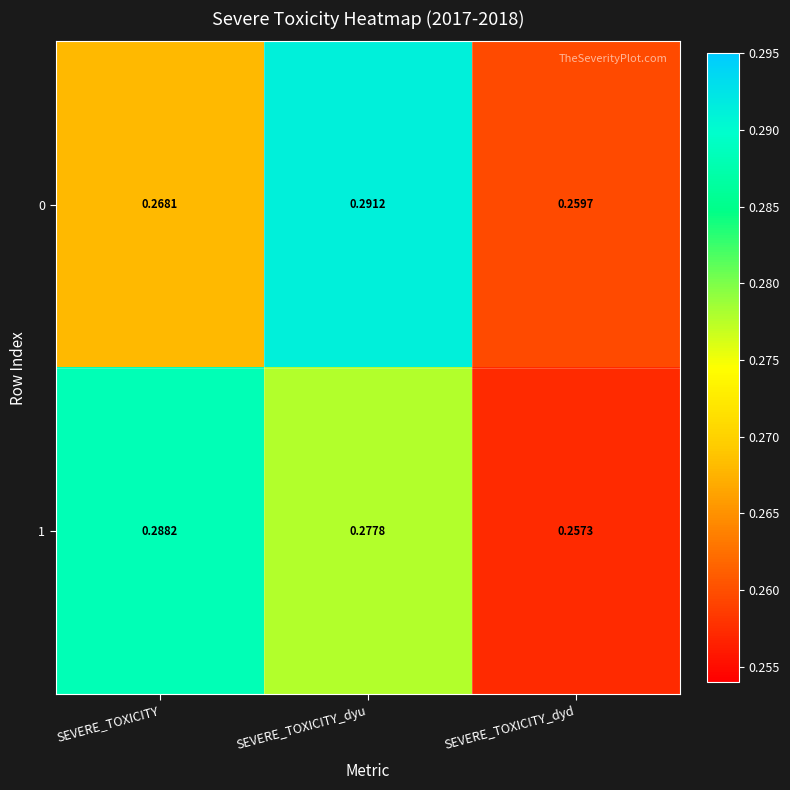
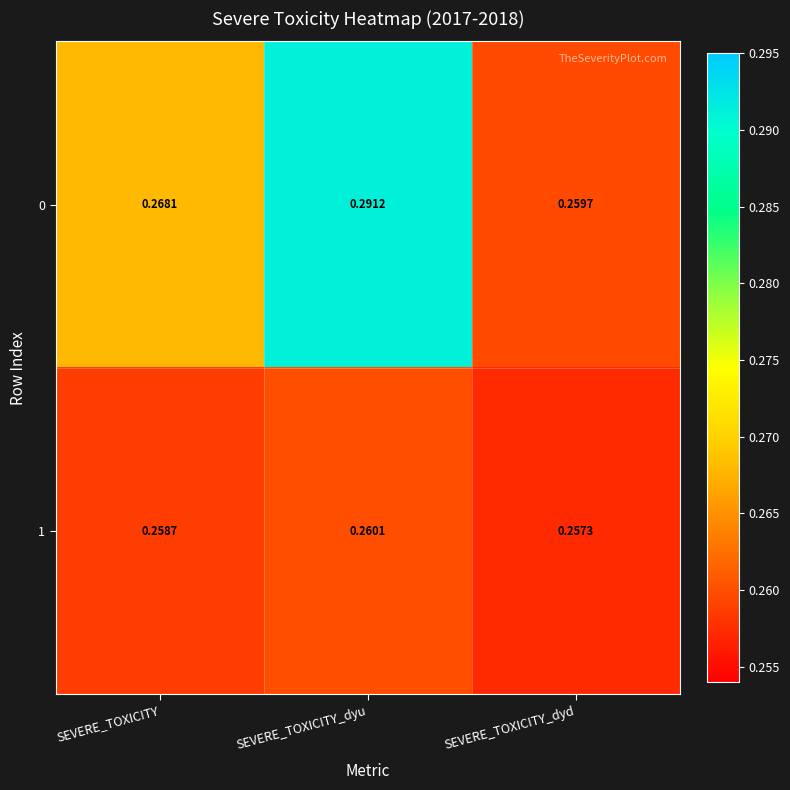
  {
    "0": {
      "SEVERE_TOXICITY": 0.2681,
      "SEVERE_TOXICITY_dyu": 0.2912
    },
    "1": {
-     "SEVERE_TOXICITY": 0.2882,
-     "SEVERE_TOXICITY_dyu": 0.2778,
+     "SEVERE_TOXICITY": 0.2587,
+     "SEVERE_TOXICITY_dyu": 0.2601,
      "SEVERE_TOXICITY_dyd": 0.2573
    }
  }
